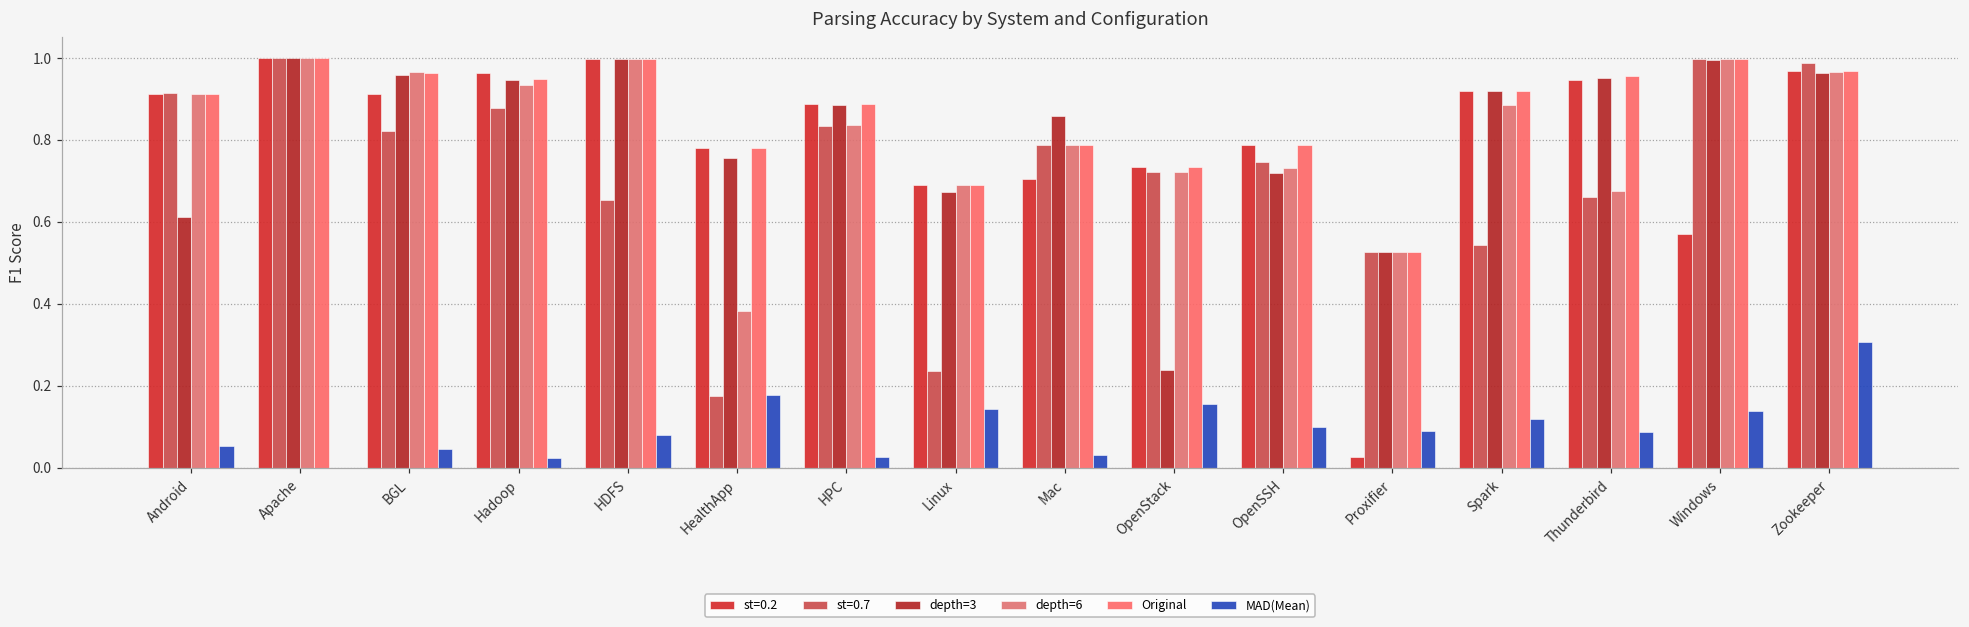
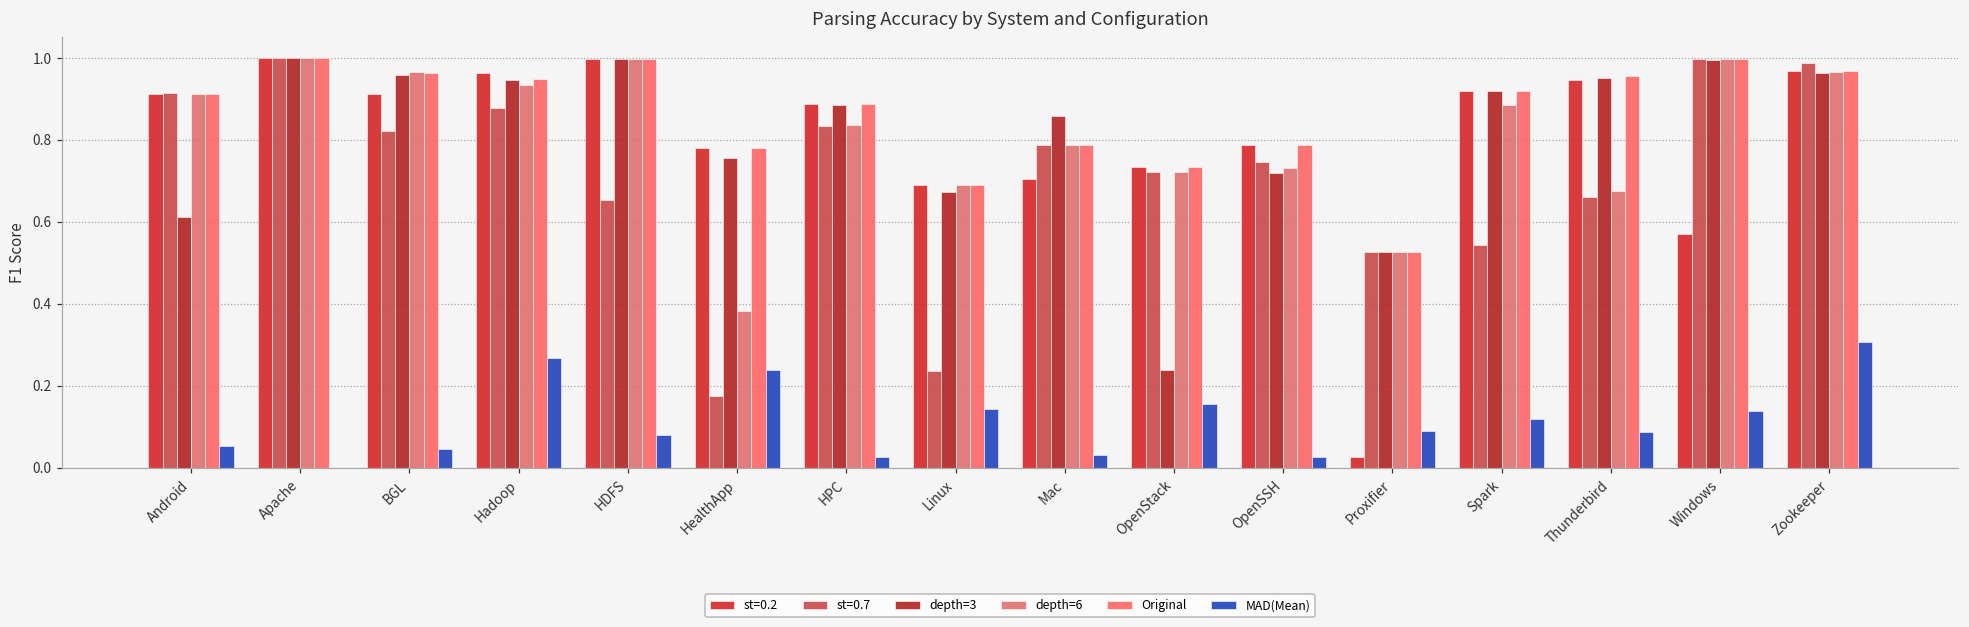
  {
    "MAD(Mean)": {
      "Android": 0.05,
      "Apache": 0.00,
      "BGL": 0.05,
-     "Hadoop": 0.02,
+     "Hadoop": 0.27,
      "HDFS": 0.08,
-     "HealthApp": 0.18,
+     "HealthApp": 0.24,
      "HPC": 0.03,
      "Linux": 0.14,
      "Mac": 0.03,
      "OpenStack": 0.16,
-     "OpenSSH": 0.10,
+     "OpenSSH": 0.03,
      "Proxifier": 0.09,
      "Spark": 0.12,
      "Thunderbird": 0.09,
      "Windows": 0.14,
      "Zookeeper": 0.31
    }
  }
